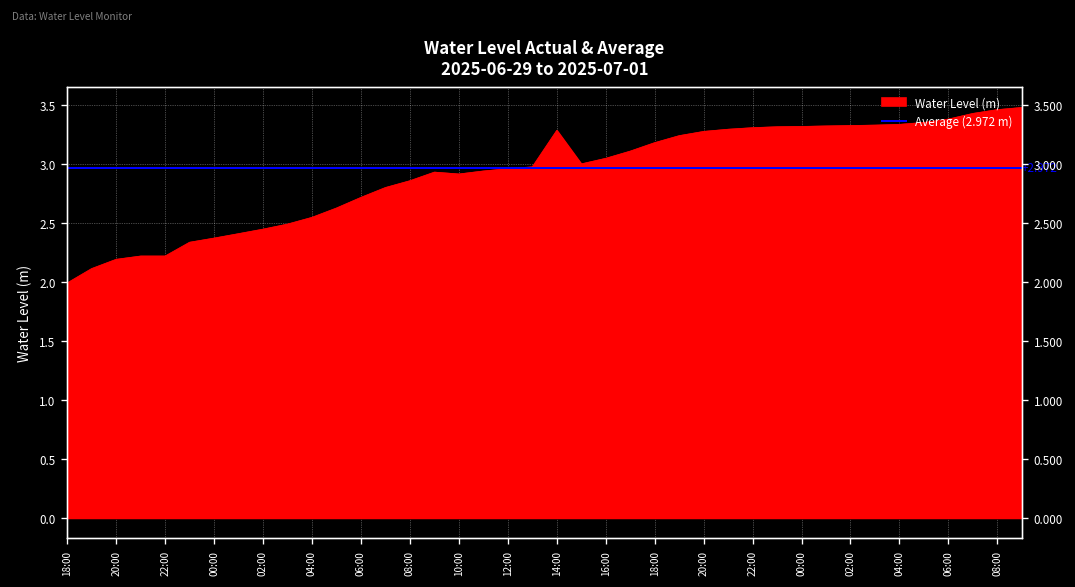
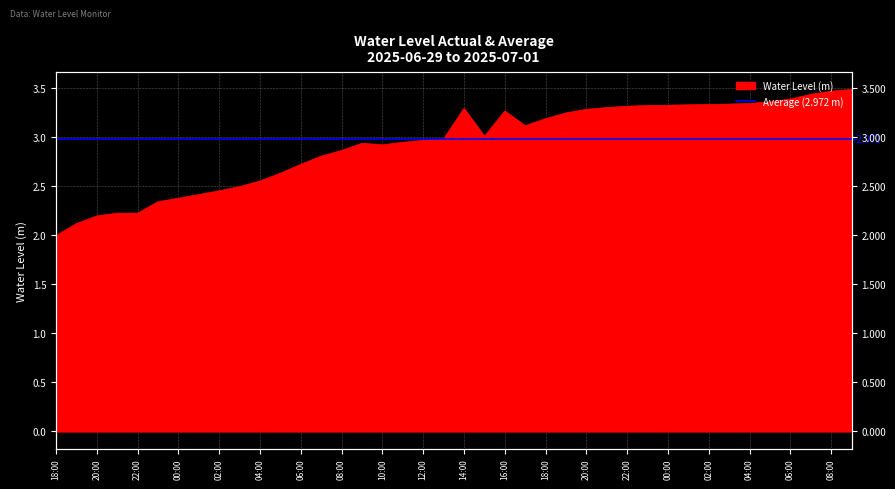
  {
    "10:00": 2.9,
    "12:00": 3.0,
    "14:00": 3.3,
-   "16:00": 3.1
+   "16:00": 3.3
  }
